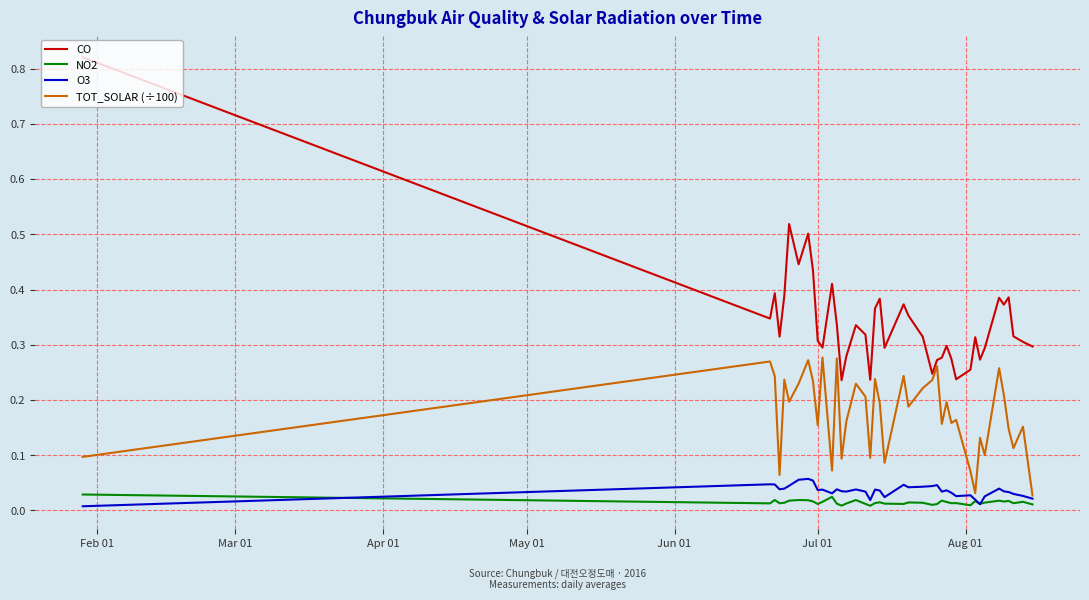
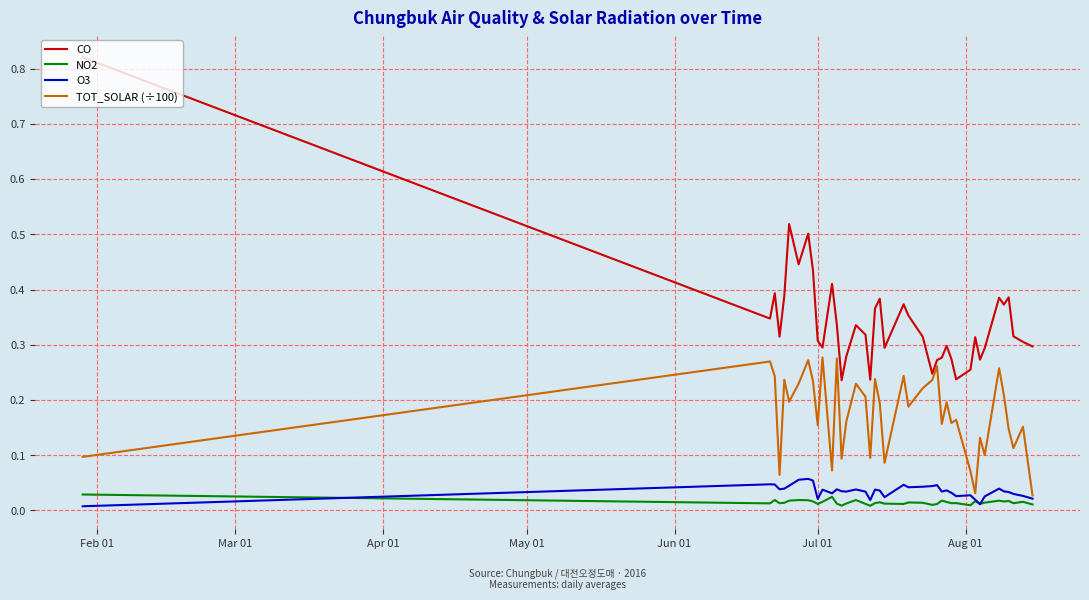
  {
    "CO": {
      "Jul 01": 0.31
    },
    "NO2": {
      "Jul 01": 0.01
    },
    "O3": {
-     "Jul 01": 0.04
+     "Jul 01": 0.02
    },
    "TOT_SOLAR (÷100)": {
      "Jul 01": 0.15
    }
  }
